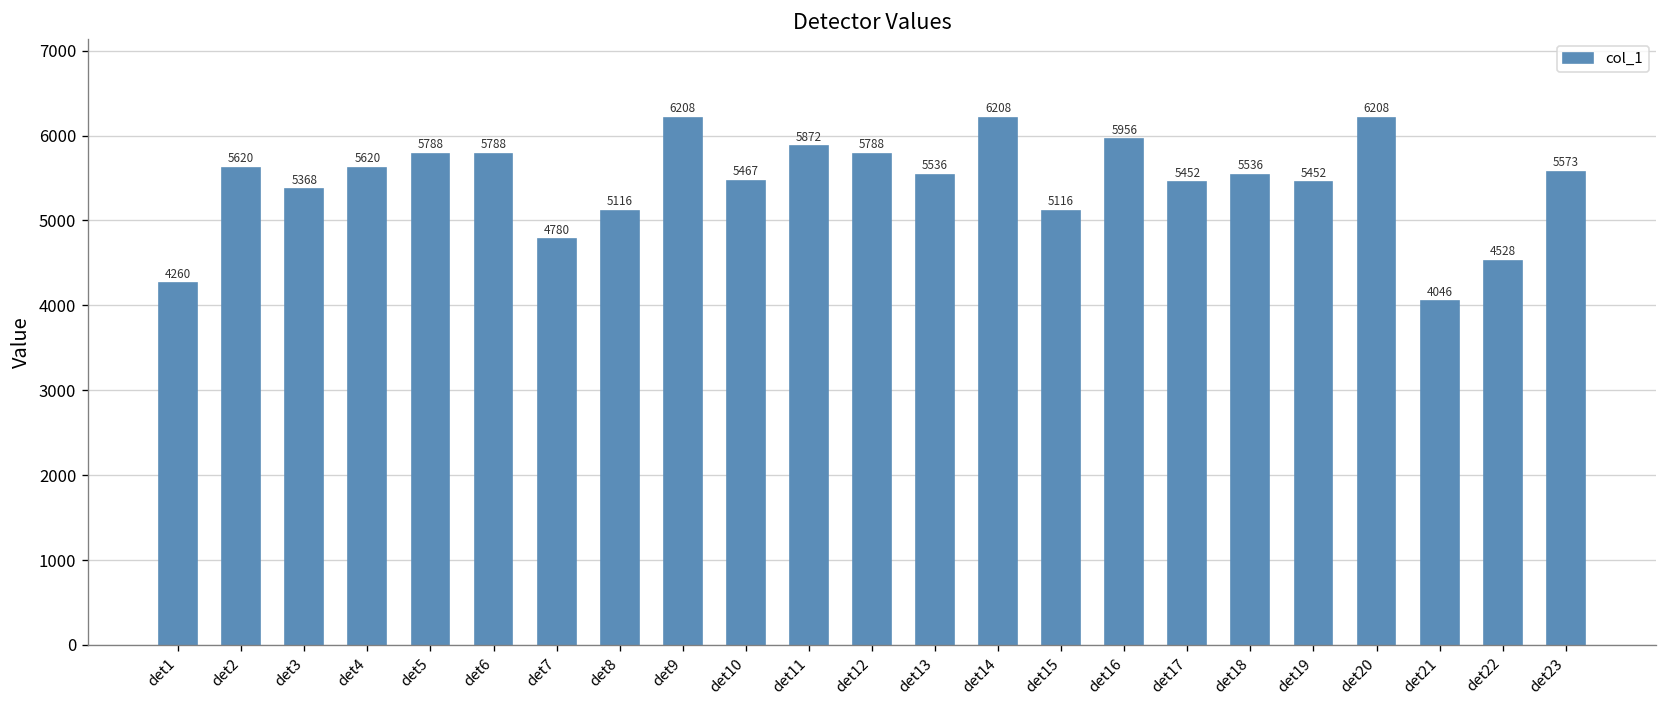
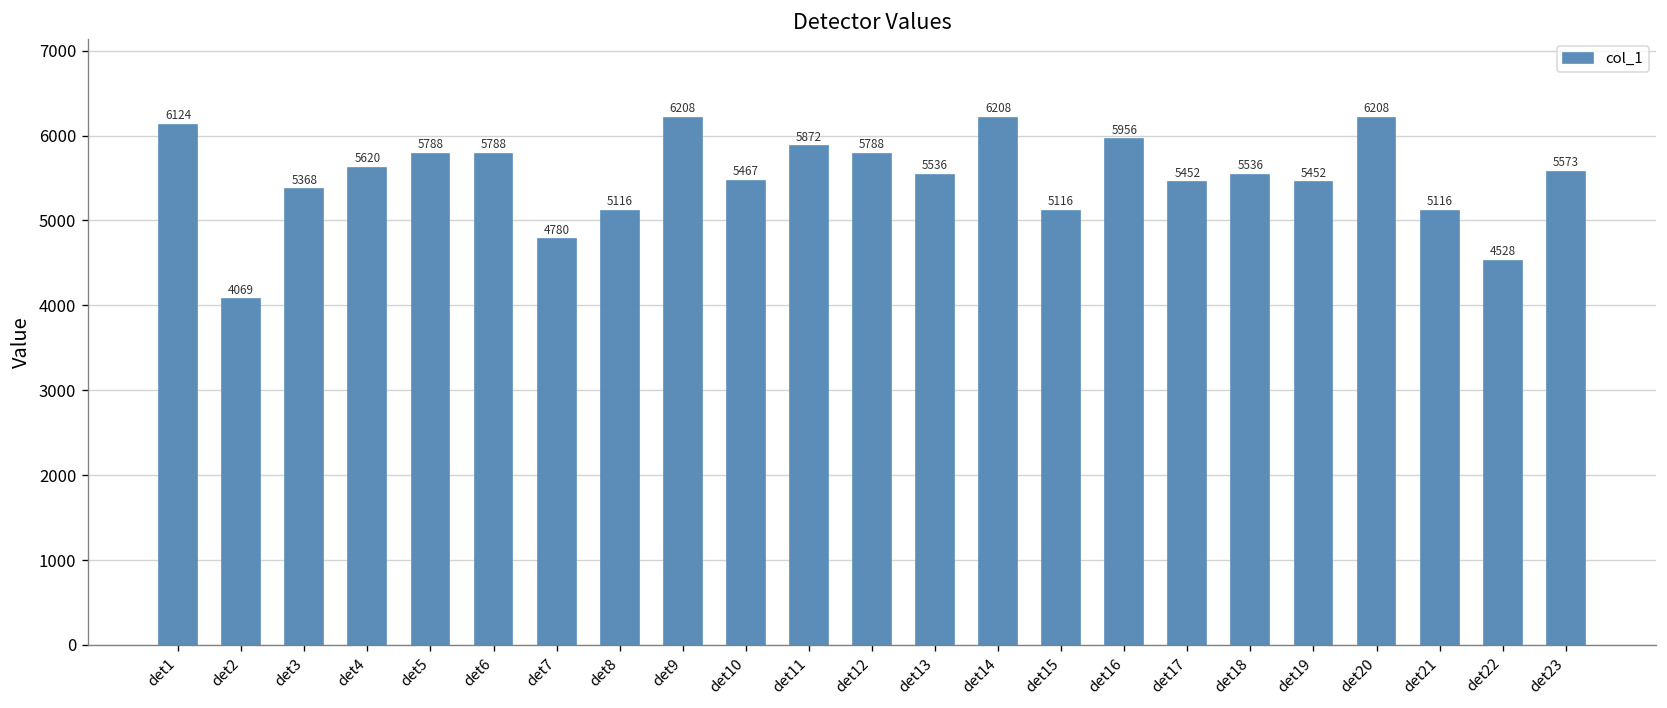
  {
-   "det1": 4260,
-   "det2": 5620,
+   "det1": 6124,
+   "det2": 4069,
    "det3": 5368,
    "det4": 5620,
    "det5": 5788,
    "det6": 5788,
    "det7": 4780,
    "det8": 5116,
    "det9": 6208,
    "det10": 5467,
    "det11": 5872,
    "det12": 5788,
    "det13": 5536,
    "det14": 6208,
    "det15": 5116,
    "det16": 5956,
    "det17": 5452,
    "det18": 5536,
    "det19": 5452,
    "det20": 6208,
-   "det21": 4046,
+   "det21": 5116,
    "det22": 4528,
    "det23": 5573
  }
